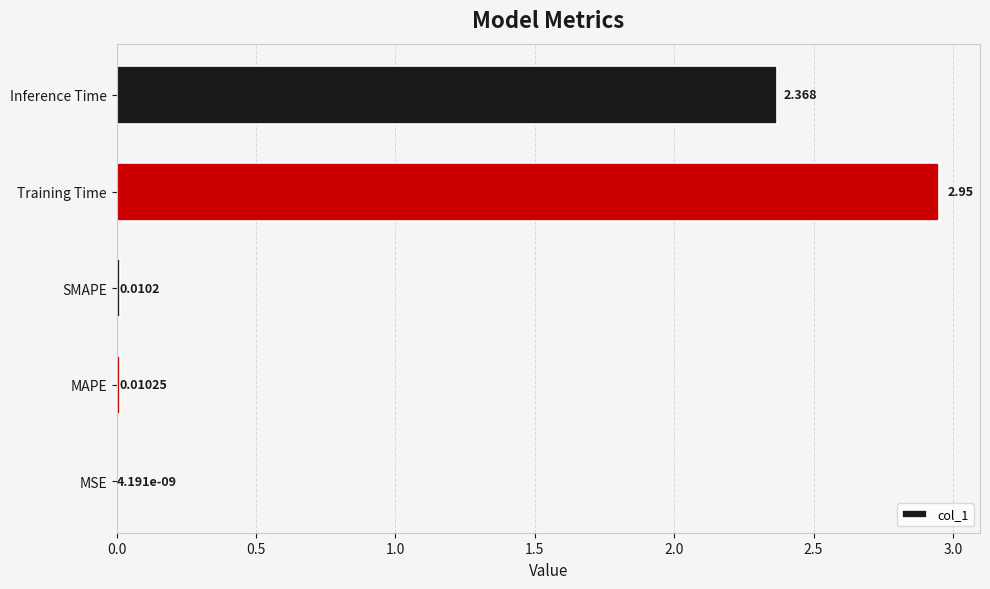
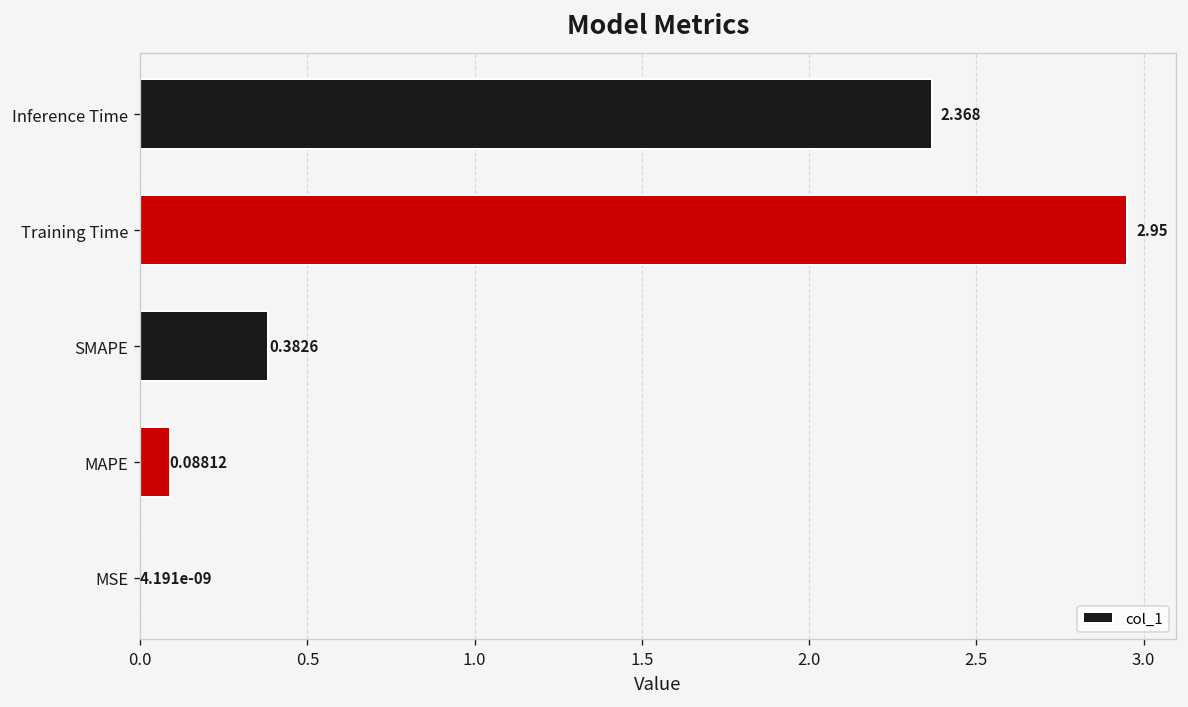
  {
    "Inference Time": "2.368",
    "Training Time": "2.95",
-   "SMAPE": "0.0102",
-   "MAPE": "0.01025",
+   "SMAPE": "0.3826",
+   "MAPE": "0.08812",
    "MSE": "4.191e-09"
  }
